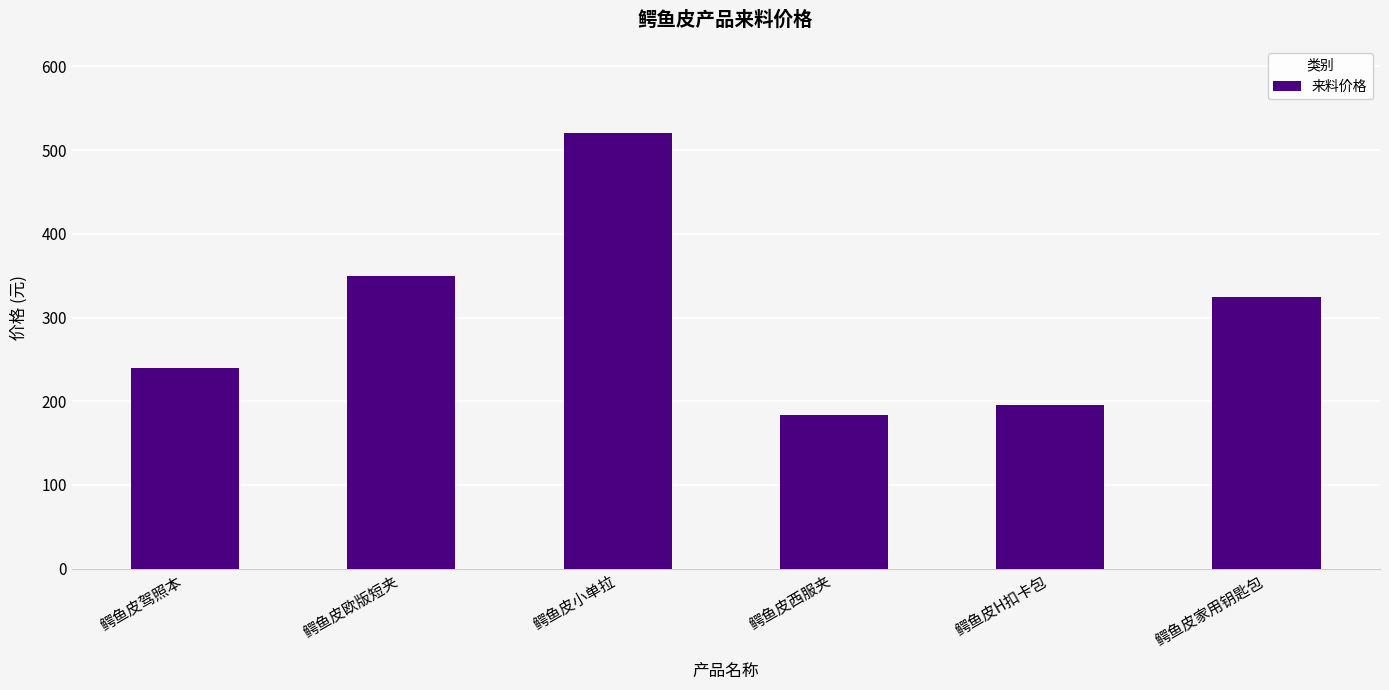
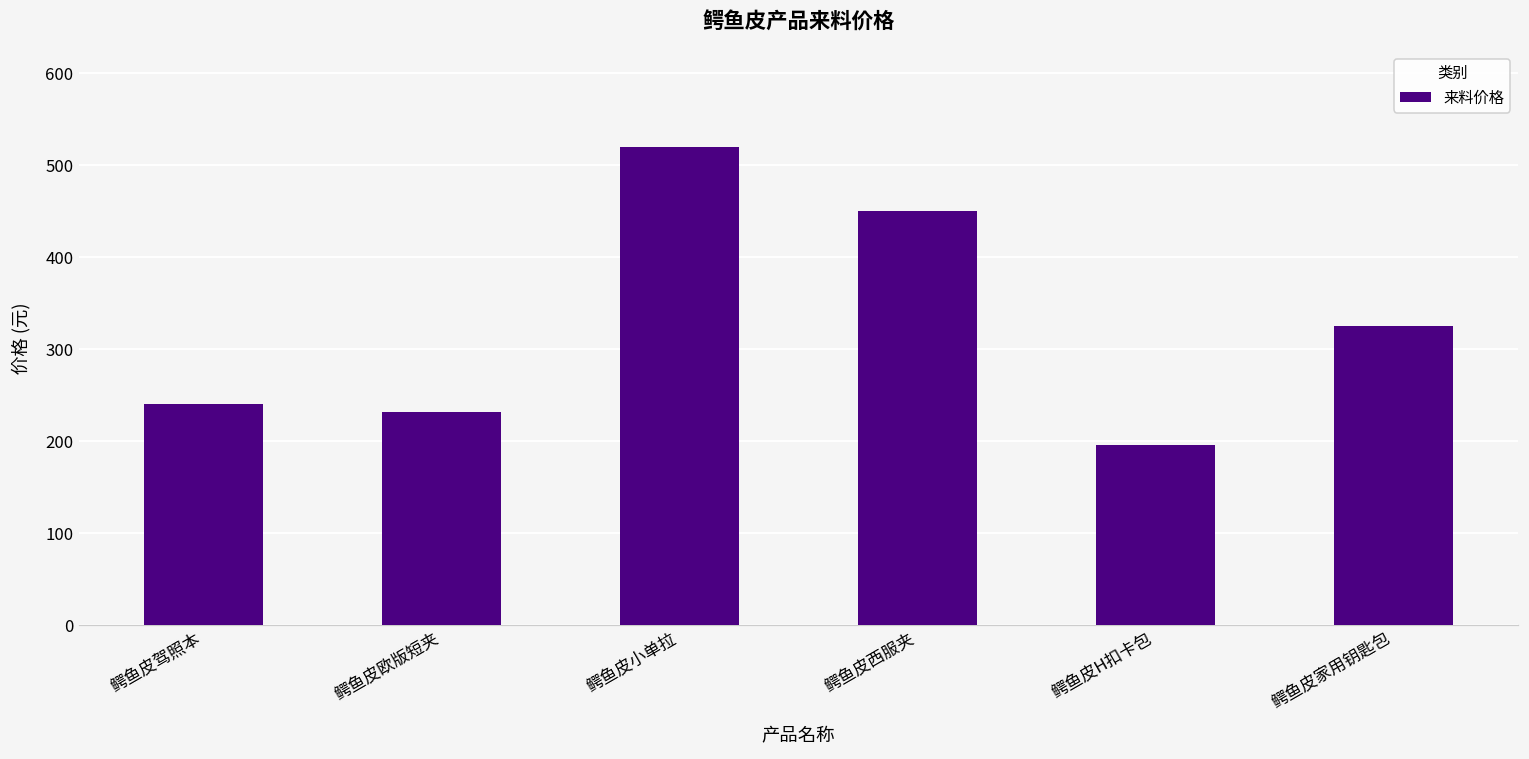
  {
    "鳄鱼皮驾照本": 240,
-   "鳄鱼皮欧版短夹": 350,
+   "鳄鱼皮欧版短夹": 230,
    "鳄鱼皮小单拉": 520,
-   "鳄鱼皮西服夹": 180,
+   "鳄鱼皮西服夹": 450,
    "鳄鱼皮H扣卡包": 200,
    "鳄鱼皮家用钥匙包": 330
  }
